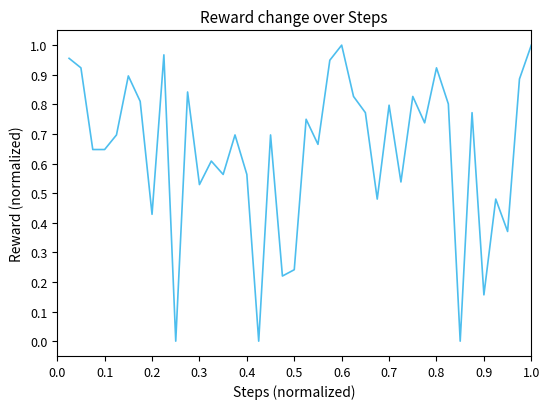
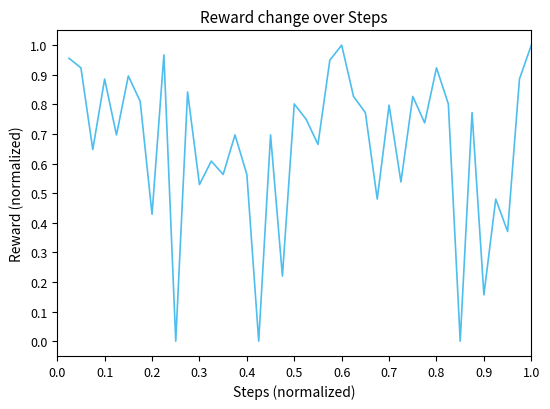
  {
-   "0.1": 0.65,
+   "0.1": 0.89,
    "0.2": 0.43,
    "0.3": 0.53,
    "0.4": 0.56,
-   "0.5": 0.24,
+   "0.5": 0.80,
    "0.6": 1.00,
    "0.7": 0.80,
    "0.8": 0.92,
    "0.9": 0.16,
    "1.0": 1.00
  }
